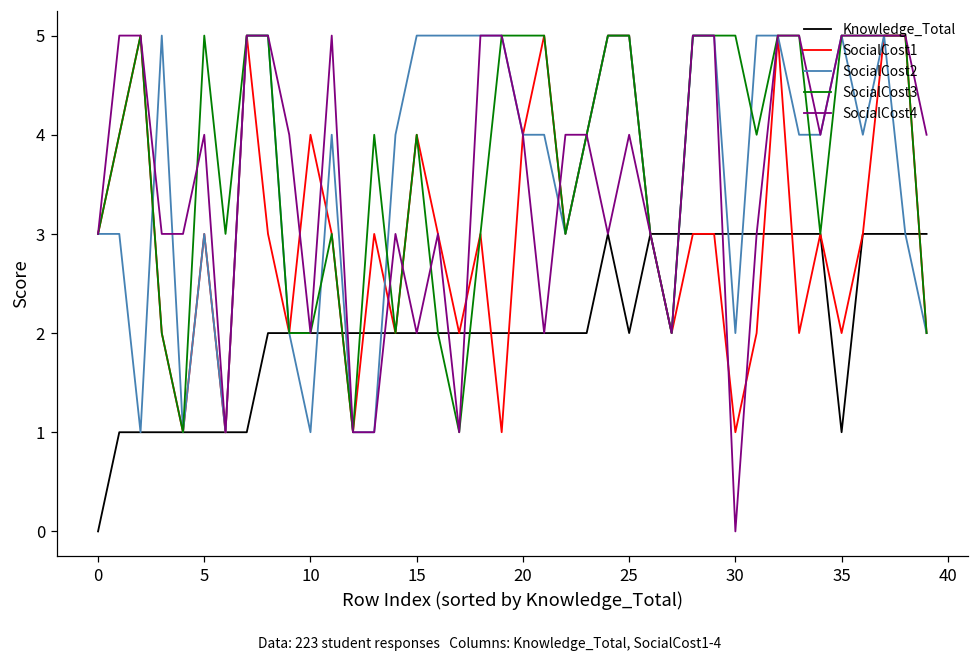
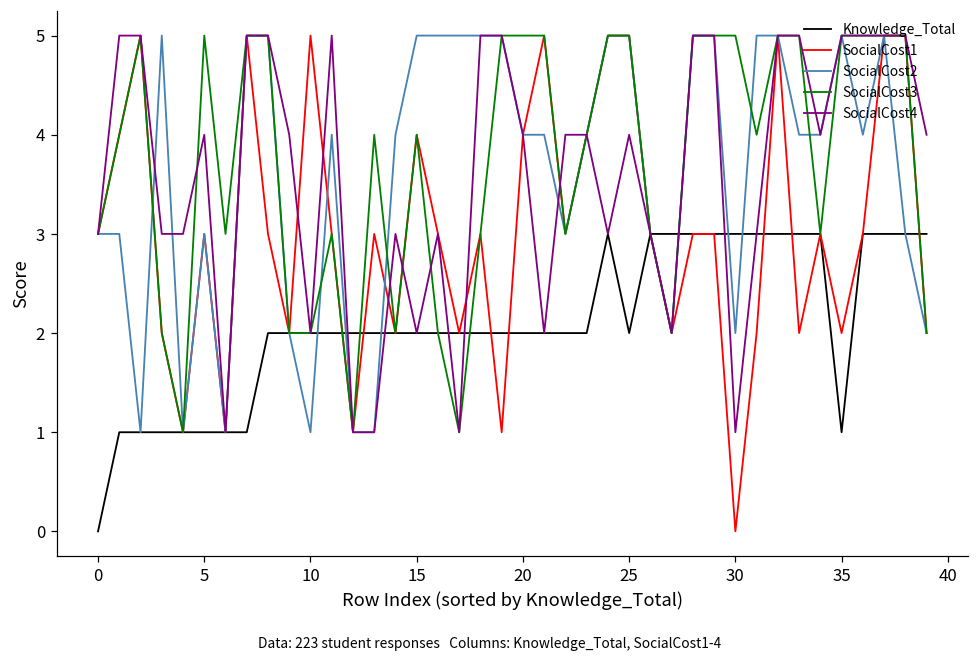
  {
    "Knowledge_Total": {
      "0": 0,
      "5": 1,
      "20": 2,
      "25": 2,
      "30": 3,
      "35": 1
    },
    "SocialCost1": {
-     "10": 4,
-     "30": 1,
+     "10": 5,
+     "30": 0,
      "35": 2
    },
    "SocialCost2": {
      "10": 1,
      "15": 5,
      "30": 2
    },
    "SocialCost3": {
      "5": 5,
      "20": 5,
      "30": 5
    },
    "SocialCost4": {
      "5": 4,
      "25": 4,
-     "30": 0
+     "30": 1
    }
  }
